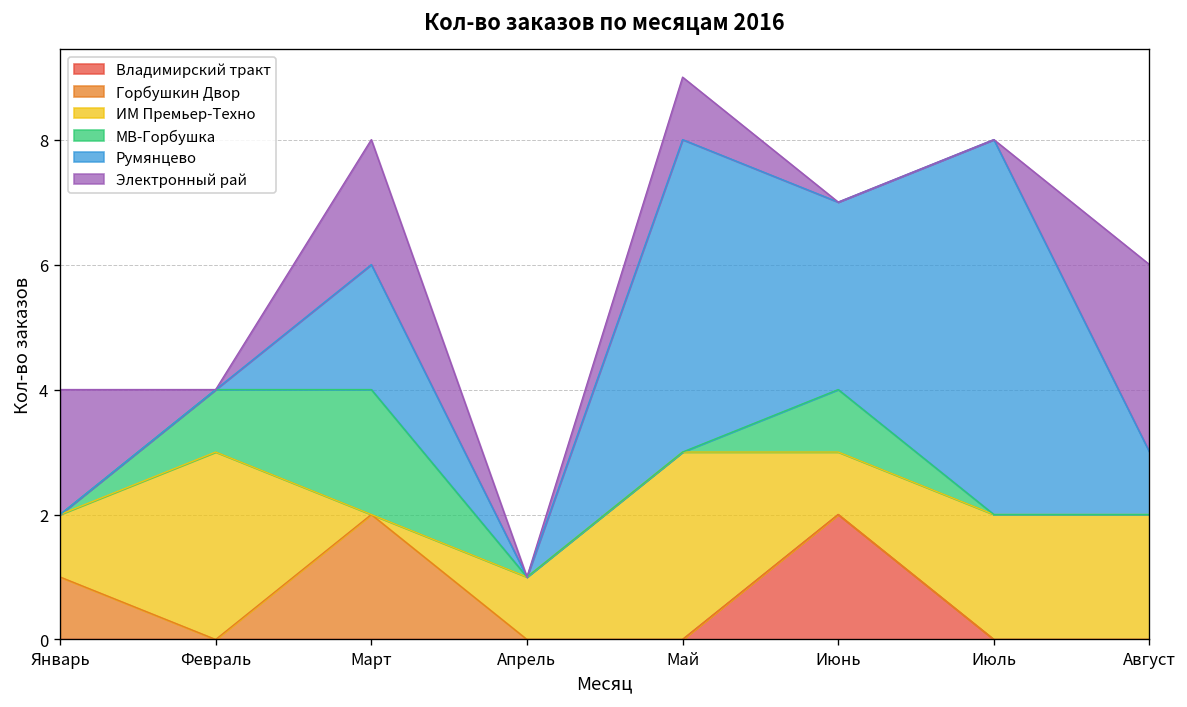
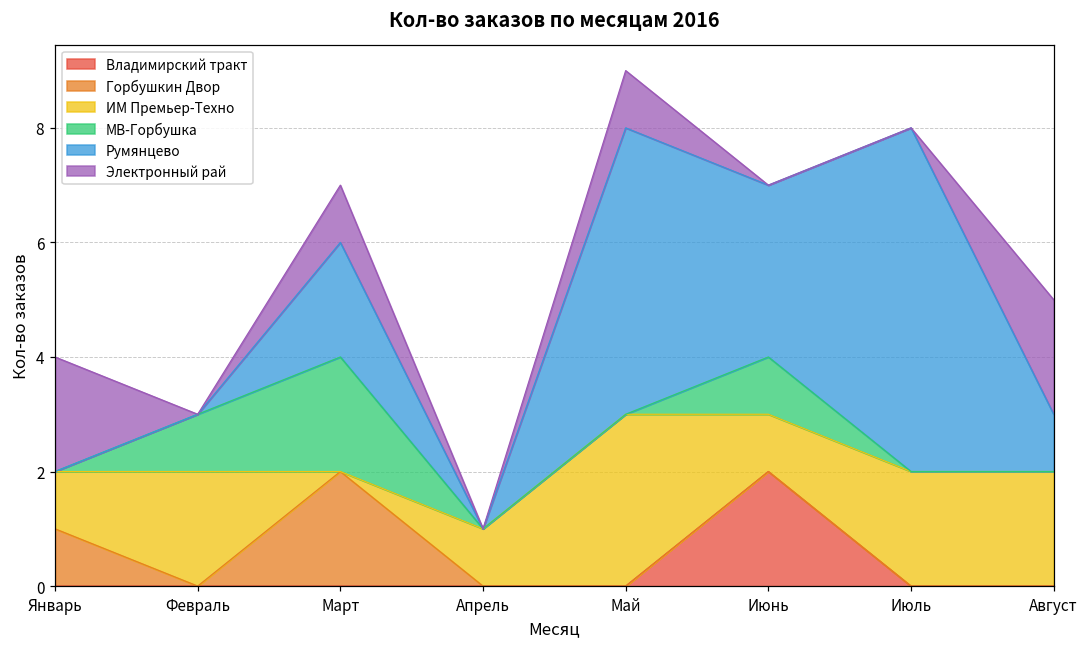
  {
    "ИМ Премьер-Техно": {
-     "Февраль": 3,
+     "Февраль": 2,
      "Июнь": 3
    },
    "МВ-Горбушка": {
      "Март": 2,
      "Июнь": 1
    },
    "Румянцево": {
      "Март": 2,
      "Май": 5,
      "Август": 1
    },
    "Электронный рай": {
      "Январь": 2,
-     "Март": 2,
+     "Март": 1,
      "Май": 1,
-     "Август": 3
+     "Август": 2
    }
  }
